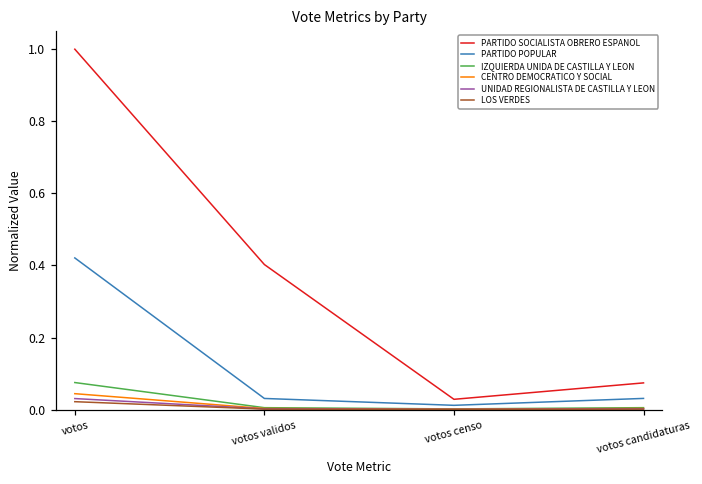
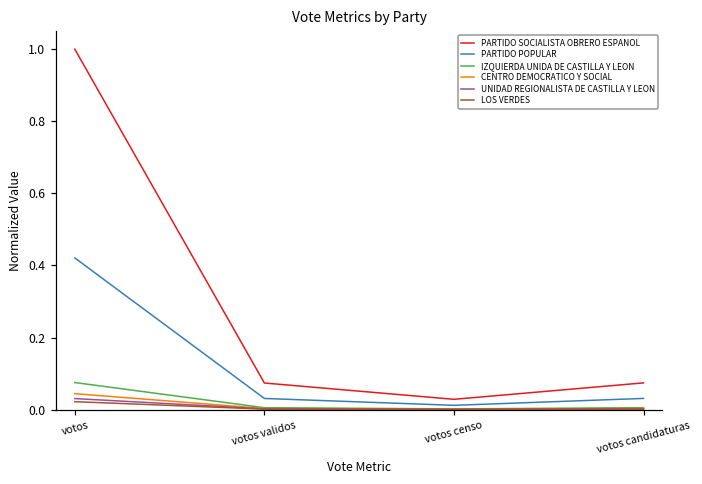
  {
    "PARTIDO SOCIALISTA OBRERO ESPANOL": {
      "votos": 1.00,
-     "votos validos": 0.40,
+     "votos validos": 0.07,
      "votos censo": 0.03,
      "votos candidaturas": 0.07
    },
    "PARTIDO POPULAR": {
      "votos": 0.42,
      "votos validos": 0.03,
      "votos censo": 0.01,
      "votos candidaturas": 0.03
    },
    "IZQUIERDA UNIDA DE CASTILLA Y LEON": {
      "votos": 0.08
    },
    "CENTRO DEMOCRATICO Y SOCIAL": {
      "votos": 0.04
    },
    "UNIDAD REGIONALISTA DE CASTILLA Y LEON": {
      "votos": 0.03
    },
    "LOS VERDES": {
      "votos": 0.02
    }
  }
